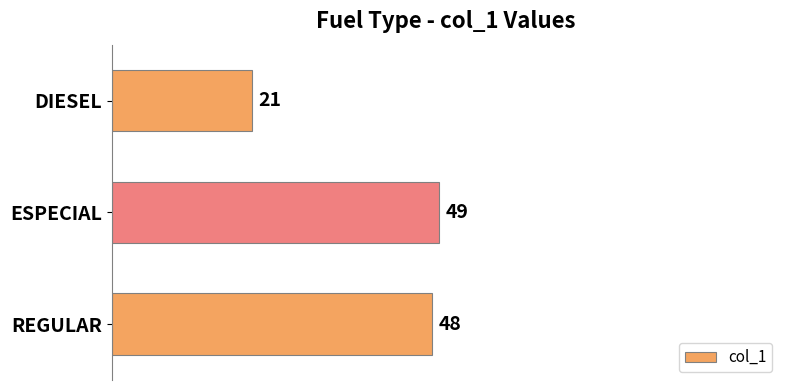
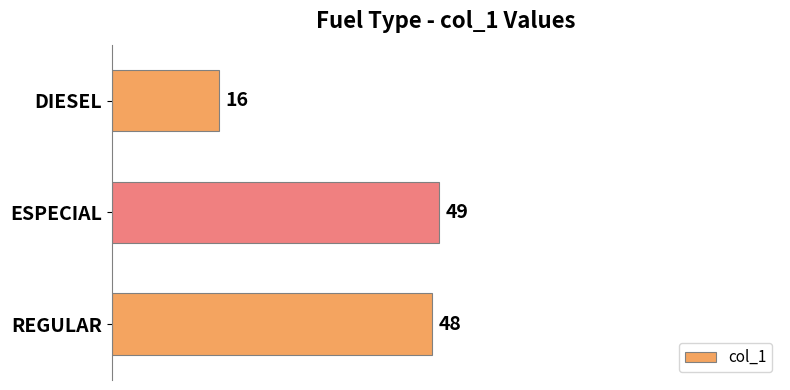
  {
-   "DIESEL": 21,
+   "DIESEL": 16,
    "ESPECIAL": 49,
    "REGULAR": 48
  }
